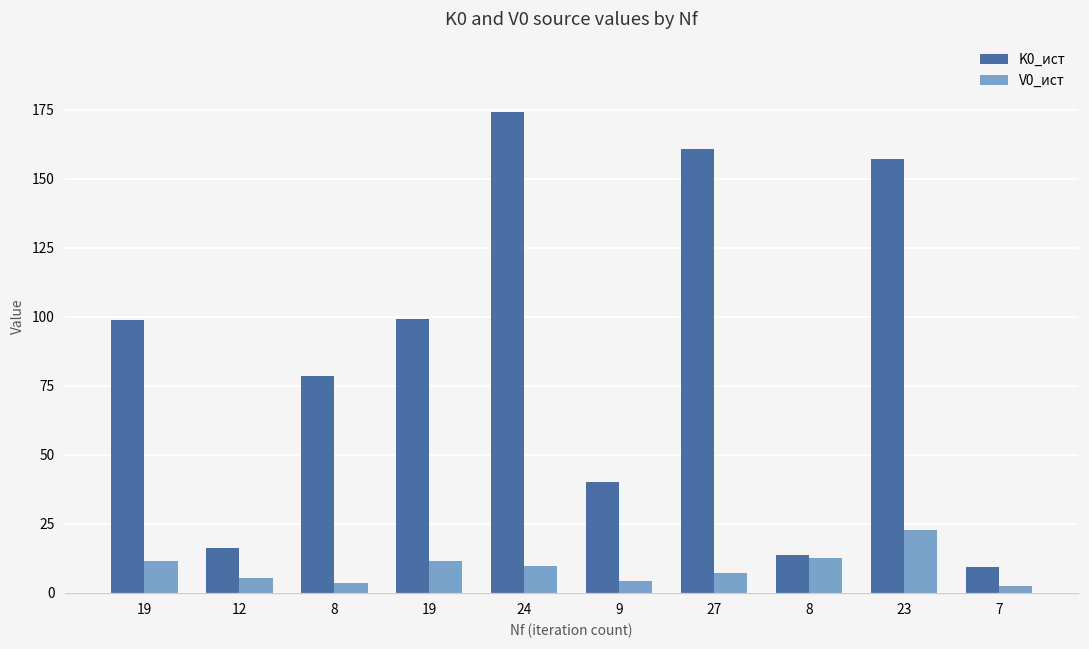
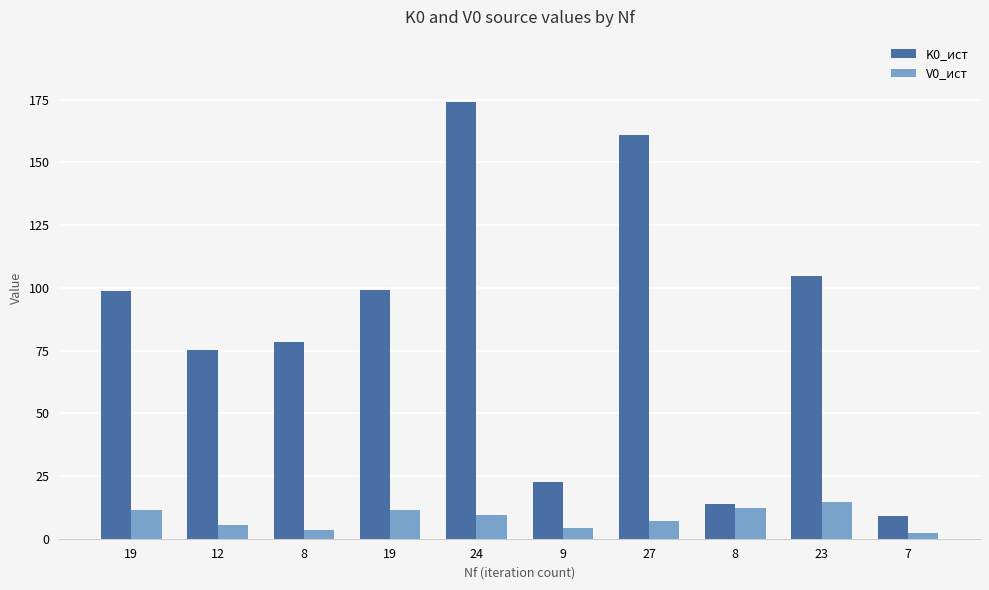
  {
    "K0_ист": {
-     "12": 16,
+     "12": 75,
      "24": 174,
-     "9": 40,
+     "9": 23,
      "27": 161,
-     "23": 157,
+     "23": 105,
      "7": 9
    },
    "V0_ист": {
      "12": 5,
      "24": 10,
      "9": 4,
      "27": 7,
-     "23": 23,
+     "23": 15,
      "7": 2
    }
  }
